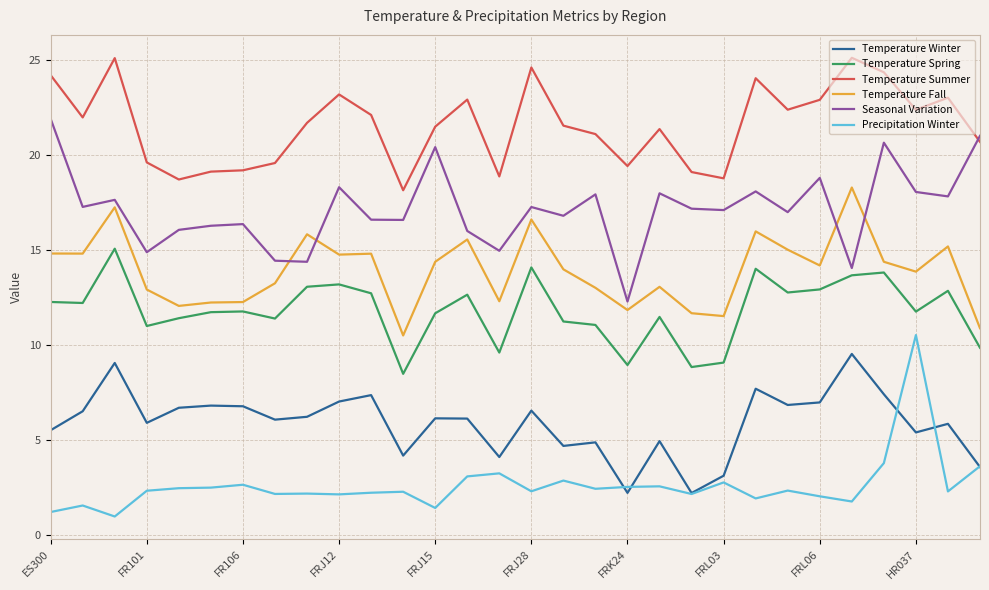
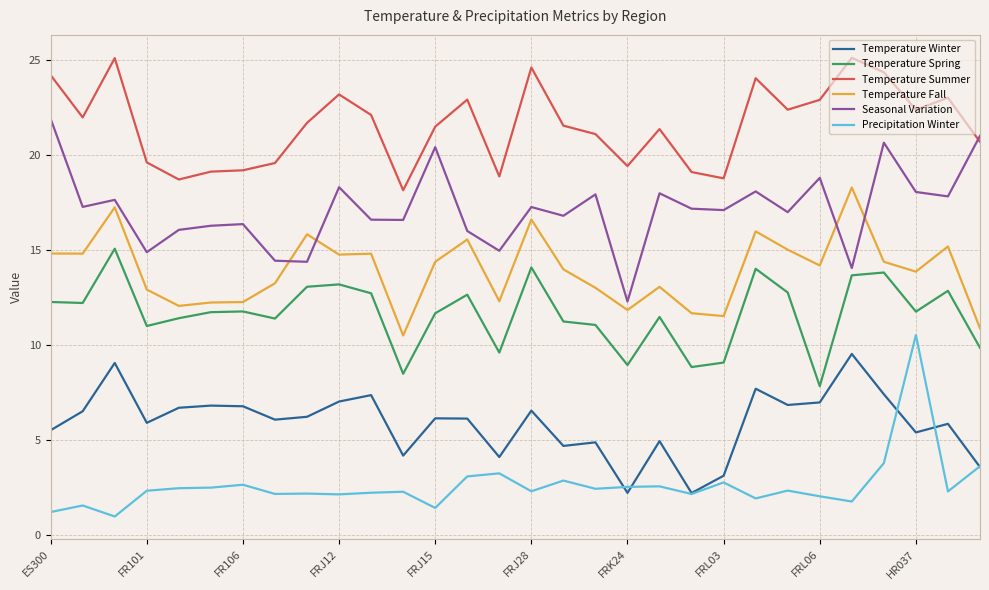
  {
    "Temperature Winter": {
      "ES300": 5.5,
      "FR101": 5.9,
      "FR106": 6.8,
      "FRJ12": 7.0,
      "FRJ15": 6.1,
      "FRJ28": 6.5,
      "FRK24": 2.2,
      "FRL03": 3.1,
      "FRL06": 7.0,
      "HR037": 5.4
    },
    "Temperature Spring": {
      "ES300": 12.3,
      "FR101": 11.0,
      "FR106": 11.8,
      "FRJ12": 13.2,
      "FRJ15": 11.7,
      "FRJ28": 14.1,
      "FRK24": 8.9,
      "FRL03": 9.1,
-     "FRL06": 12.9,
+     "FRL06": 7.8,
      "HR037": 11.7
    },
    "Temperature Summer": {
      "ES300": 24.2,
      "FR101": 19.6,
      "FR106": 19.2,
      "FRJ12": 23.2,
      "FRJ15": 21.5,
      "FRJ28": 24.6,
      "FRK24": 19.4,
      "FRL03": 18.8,
      "FRL06": 22.9
    },
    "Temperature Fall": {
      "ES300": 14.8,
      "FR101": 12.9,
      "FR106": 12.2,
      "FRJ12": 14.7,
      "FRJ15": 14.4,
      "FRJ28": 16.6,
      "FRK24": 11.8,
      "FRL03": 11.5,
      "FRL06": 14.2,
      "HR037": 13.9
    },
    "Seasonal Variation": {
      "ES300": 21.9,
      "FR101": 14.9,
      "FR106": 16.4,
      "FRJ12": 18.3,
      "FRJ15": 20.4,
      "FRJ28": 17.3,
      "FRK24": 12.3,
      "FRL03": 17.1,
      "FRL06": 18.8,
      "HR037": 18.0
    },
    "Precipitation Winter": {
      "ES300": 1.2,
      "FR101": 2.3,
      "FR106": 2.6,
      "FRJ12": 2.1,
      "FRJ15": 1.4,
      "FRJ28": 2.3,
      "FRK24": 2.5,
      "FRL03": 2.7,
      "FRL06": 2.0,
      "HR037": 10.5
    }
  }
